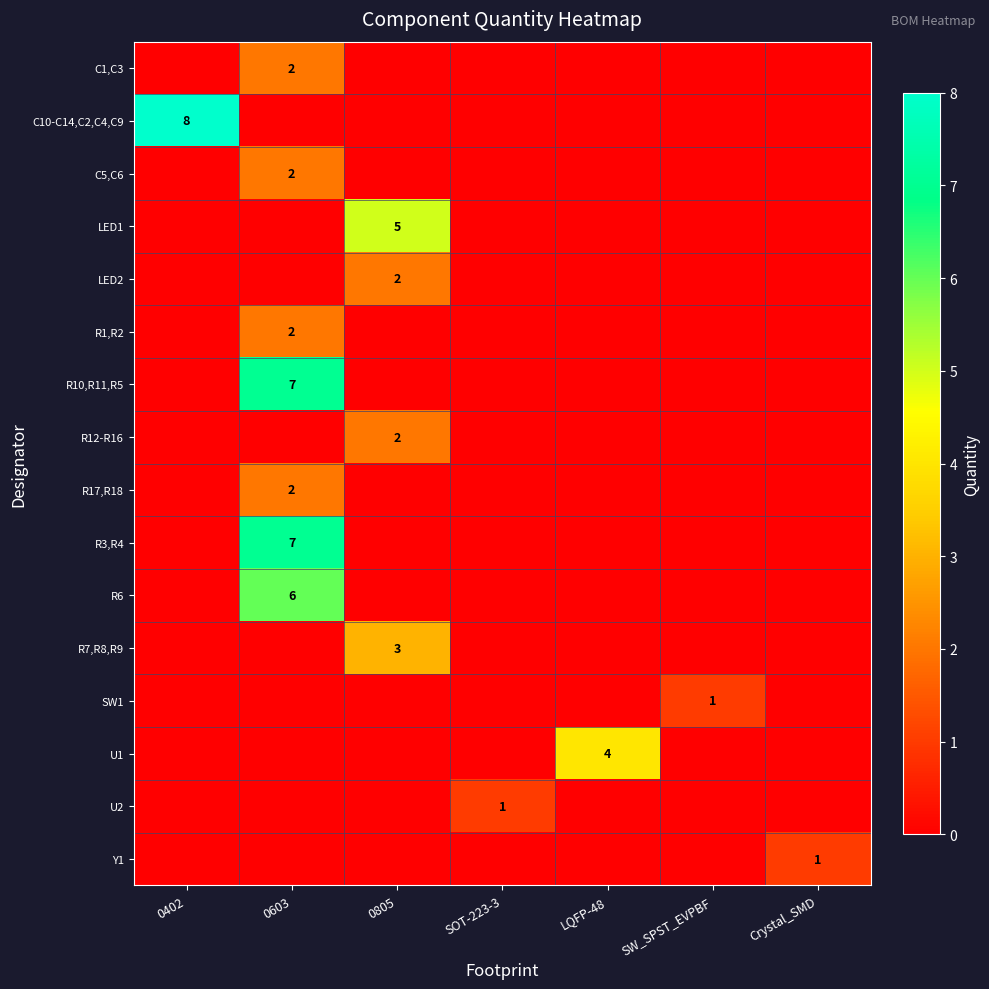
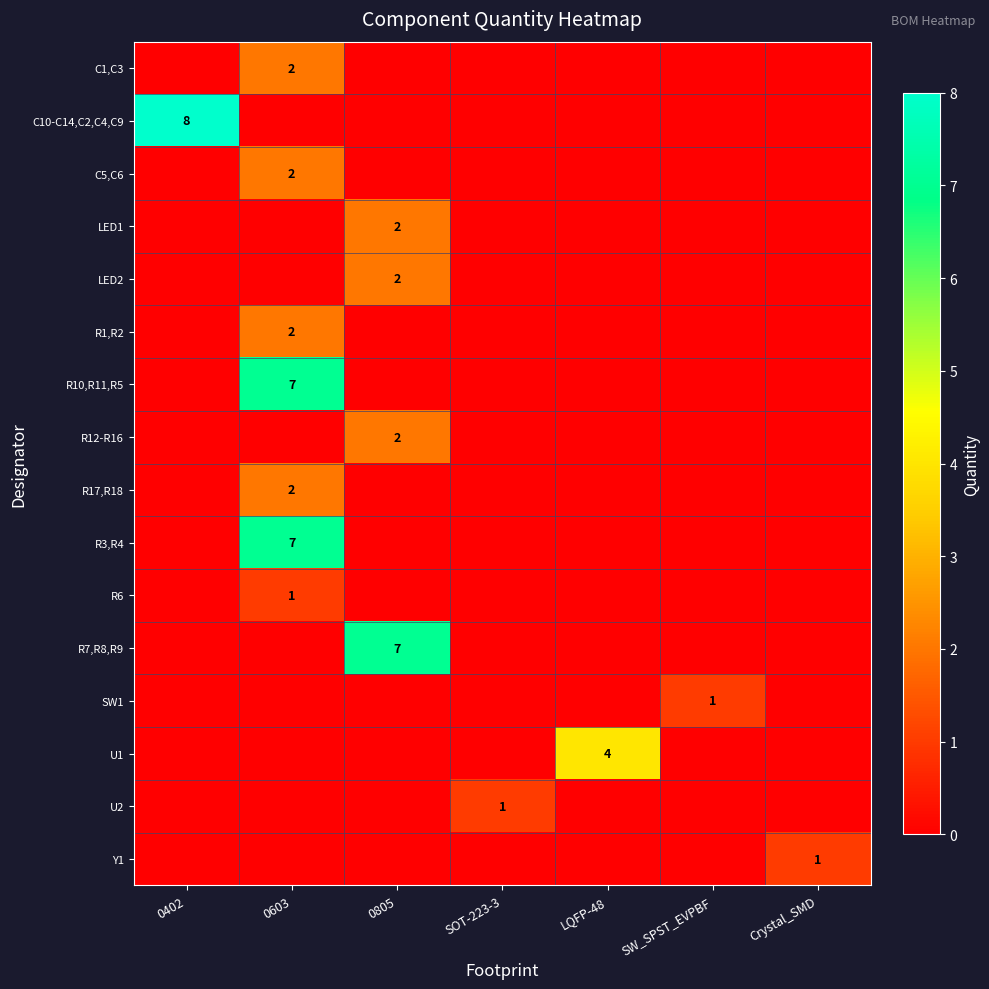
  {
    "C1,C3": {
      "0603": 2
    },
    "C10-C14,C2,C4,C9": {
      "0402": 8
    },
    "C5,C6": {
      "0603": 2
    },
    "LED1": {
-     "0805": 5
+     "0805": 2
    },
    "LED2": {
      "0805": 2
    },
    "R1,R2": {
      "0603": 2
    },
    "R10,R11,R5": {
      "0603": 7
    },
    "R12-R16": {
      "0805": 2
    },
    "R17,R18": {
      "0603": 2
    },
    "R3,R4": {
      "0603": 7
    },
    "R6": {
-     "0603": 6
+     "0603": 1
    },
    "R7,R8,R9": {
-     "0805": 3
+     "0805": 7
    },
    "SW1": {
      "SW_SPST_EVPBF": 1
    },
    "U1": {
      "LQFP-48": 4
    },
    "U2": {
      "SOT-223-3": 1
    },
    "Y1": {
      "Crystal_SMD": 1
    }
  }
